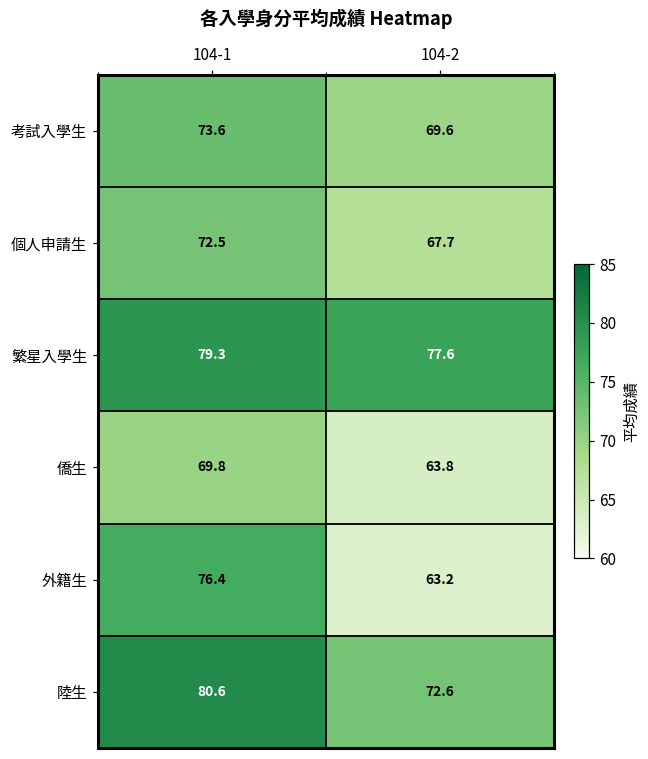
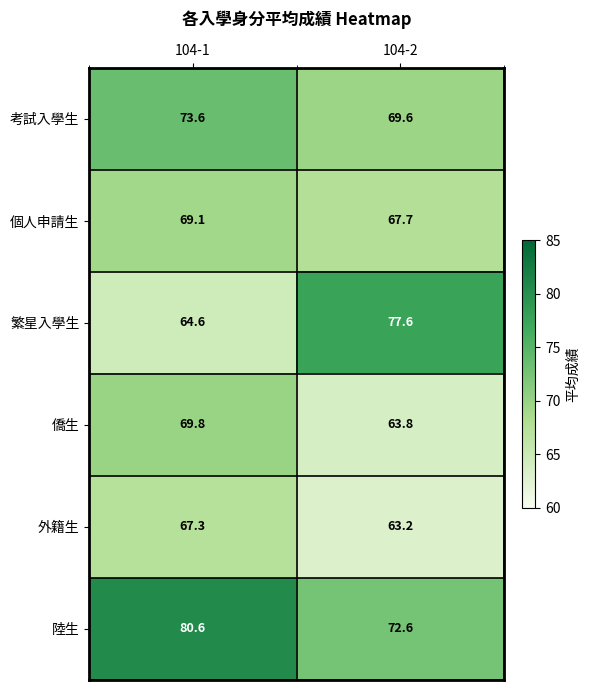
  {
    "考試入學生": {
      "104-1": 73.6,
      "104-2": 69.6
    },
    "個人申請生": {
-     "104-1": 72.5,
+     "104-1": 69.1,
      "104-2": 67.7
    },
    "繁星入學生": {
-     "104-1": 79.3,
+     "104-1": 64.6,
      "104-2": 77.6
    },
    "僑生": {
      "104-1": 69.8,
      "104-2": 63.8
    },
    "外籍生": {
-     "104-1": 76.4,
+     "104-1": 67.3,
      "104-2": 63.2
    },
    "陸生": {
      "104-1": 80.6,
      "104-2": 72.6
    }
  }
